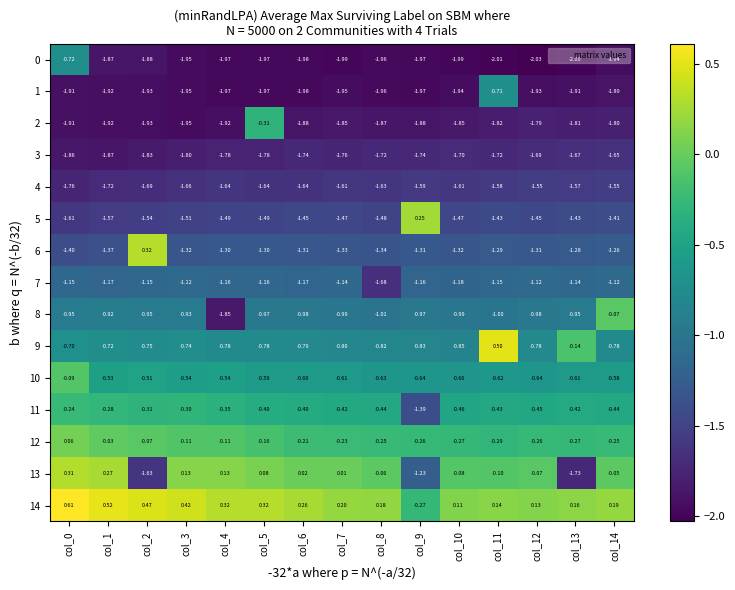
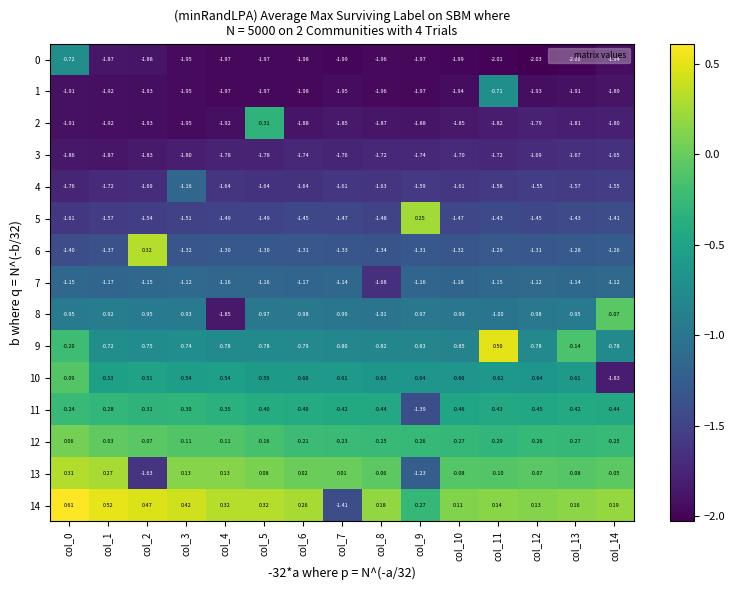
  {
    "4": {
      "col_0": -1.76,
      "col_1": -1.72,
      "col_2": -1.69,
-     "col_3": -1.66,
+     "col_3": -1.16,
      "col_4": -1.64,
      "col_5": -1.64,
      "col_6": -1.64,
      "col_7": -1.61,
      "col_8": -1.63,
      "col_9": -1.59,
      "col_10": -1.61,
      "col_11": -1.58,
      "col_12": -1.55,
      "col_13": -1.57,
      "col_14": -1.55
    },
    "9": {
-     "col_0": -0.70,
+     "col_0": -0.20,
      "col_1": -0.72,
      "col_2": -0.75,
      "col_3": -0.74,
      "col_4": -0.78,
      "col_5": -0.78,
      "col_6": -0.79,
      "col_7": -0.80,
      "col_8": -0.82,
      "col_9": -0.83,
      "col_10": -0.85,
      "col_11": 0.50,
      "col_12": -0.78,
      "col_13": -0.14,
      "col_14": -0.78
    },
    "10": {
      "col_0": -0.09,
      "col_1": -0.53,
      "col_2": -0.51,
      "col_3": -0.54,
      "col_4": -0.54,
      "col_5": -0.59,
      "col_6": -0.60,
      "col_7": -0.61,
      "col_8": -0.63,
      "col_9": -0.64,
      "col_10": -0.66,
      "col_11": -0.62,
      "col_12": -0.64,
      "col_13": -0.61,
-     "col_14": -0.58
+     "col_14": -1.83
    },
    "13": {
      "col_0": 0.31,
      "col_1": 0.27,
      "col_2": -1.63,
      "col_3": 0.13,
      "col_4": 0.13,
      "col_5": 0.08,
      "col_6": 0.02,
      "col_7": 0.01,
      "col_8": -0.06,
      "col_9": -1.23,
      "col_10": -0.08,
      "col_11": -0.10,
      "col_12": -0.07,
-     "col_13": -1.73,
+     "col_13": -0.08,
      "col_14": -0.05
    },
    "14": {
      "col_0": 0.61,
      "col_1": 0.52,
      "col_2": 0.47,
      "col_3": 0.42,
      "col_4": 0.32,
      "col_5": 0.32,
      "col_6": 0.26,
-     "col_7": 0.20,
+     "col_7": -1.41,
      "col_8": 0.18,
      "col_9": -0.27,
      "col_10": 0.11,
      "col_11": 0.14,
      "col_12": 0.13,
      "col_13": 0.16,
      "col_14": 0.19
    }
  }
